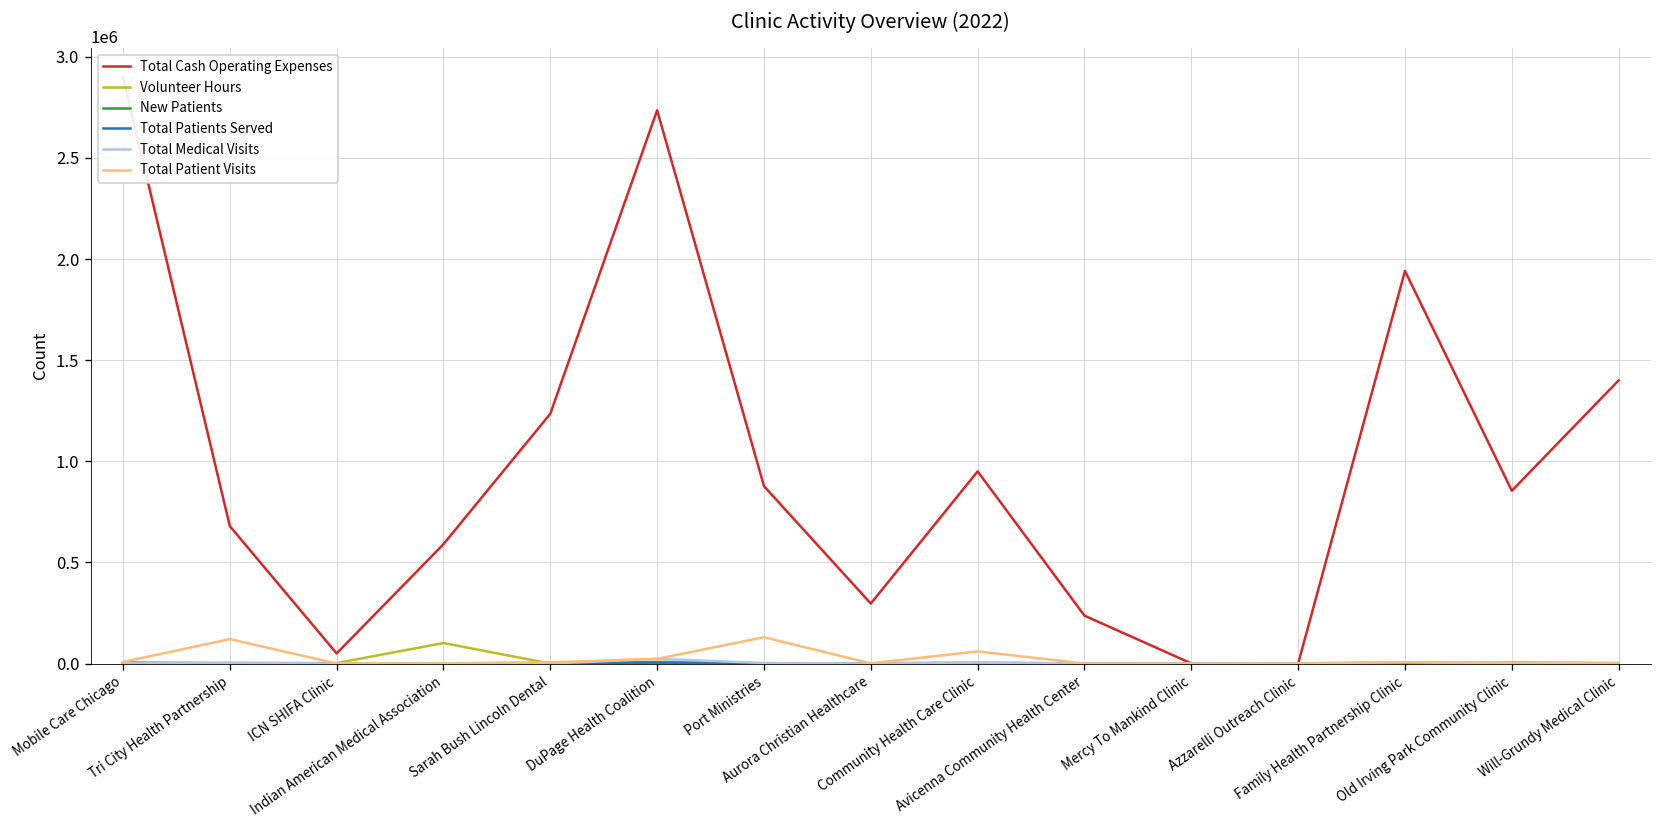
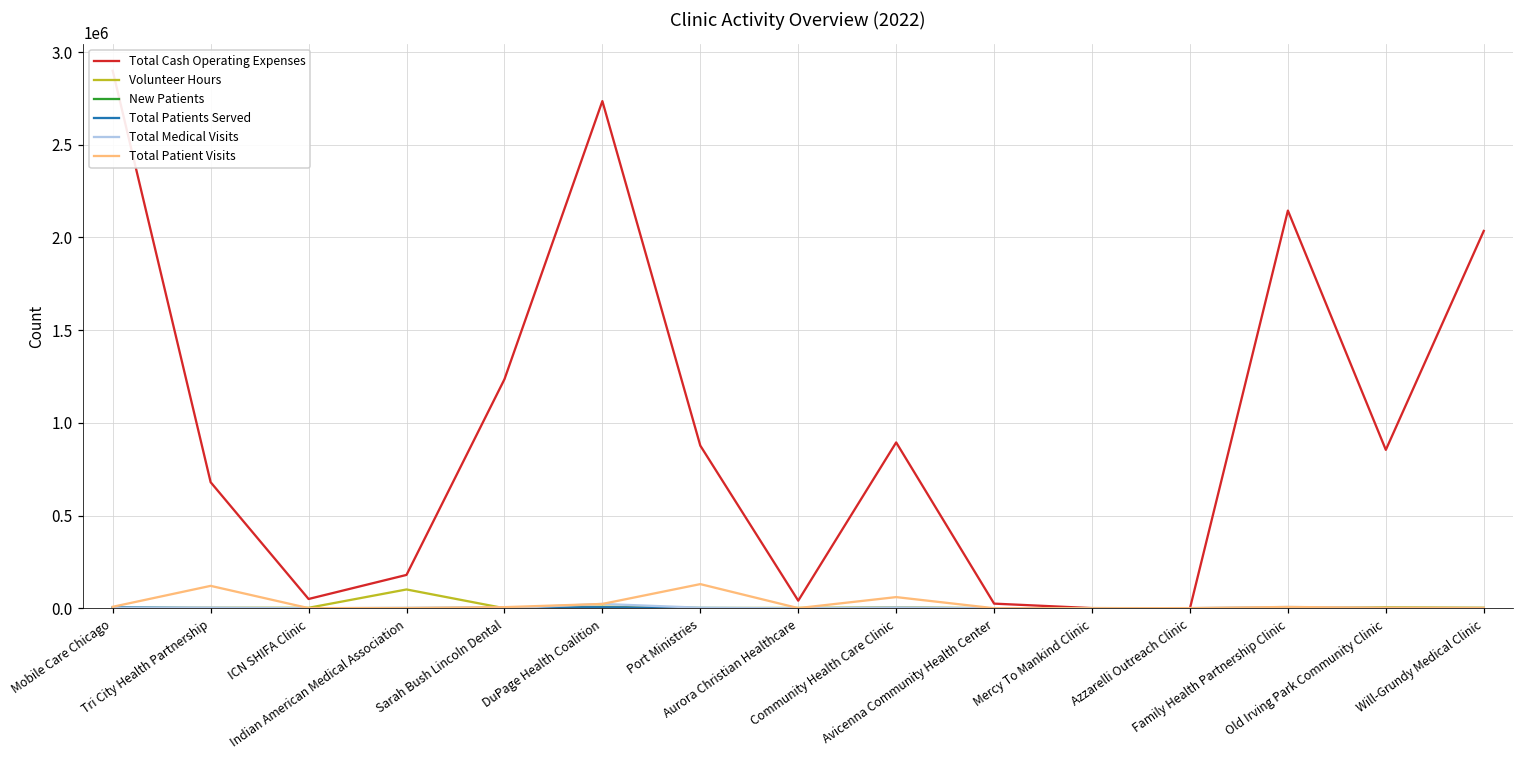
  {
    "Total Cash Operating Expenses": {
      "Tri City Health Partnership": 680000,
      "ICN SHIFA Clinic": 50000,
-     "Indian American Medical Association": 590000,
+     "Indian American Medical Association": 180000,
      "Sarah Bush Lincoln Dental": 1230000,
      "DuPage Health Coalition": 2740000,
      "Port Ministries": 880000,
-     "Aurora Christian Healthcare": 300000,
-     "Community Health Care Clinic": 950000,
-     "Avicenna Community Health Center": 240000,
-     "Family Health Partnership Clinic": 1940000,
+     "Aurora Christian Healthcare": 40000,
+     "Community Health Care Clinic": 890000,
+     "Avicenna Community Health Center": 30000,
+     "Family Health Partnership Clinic": 2140000,
      "Old Irving Park Community Clinic": 850000,
-     "Will-Grundy Medical Clinic": 1400000
+     "Will-Grundy Medical Clinic": 2030000
    },
    "Volunteer Hours": {
      "Indian American Medical Association": 100000
    },
    "Total Patient Visits": {
      "Tri City Health Partnership": 120000,
      "Port Ministries": 130000,
      "Community Health Care Clinic": 60000
    }
  }
